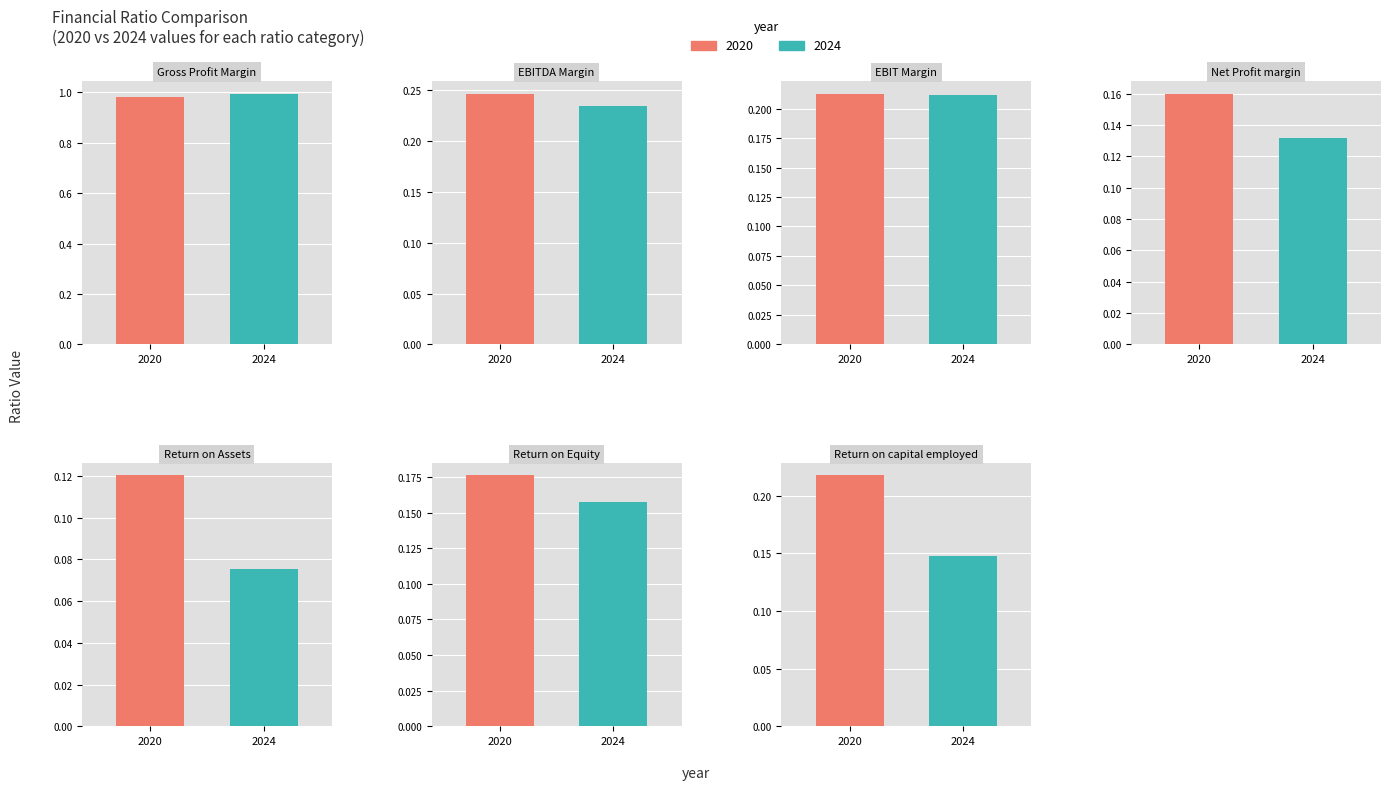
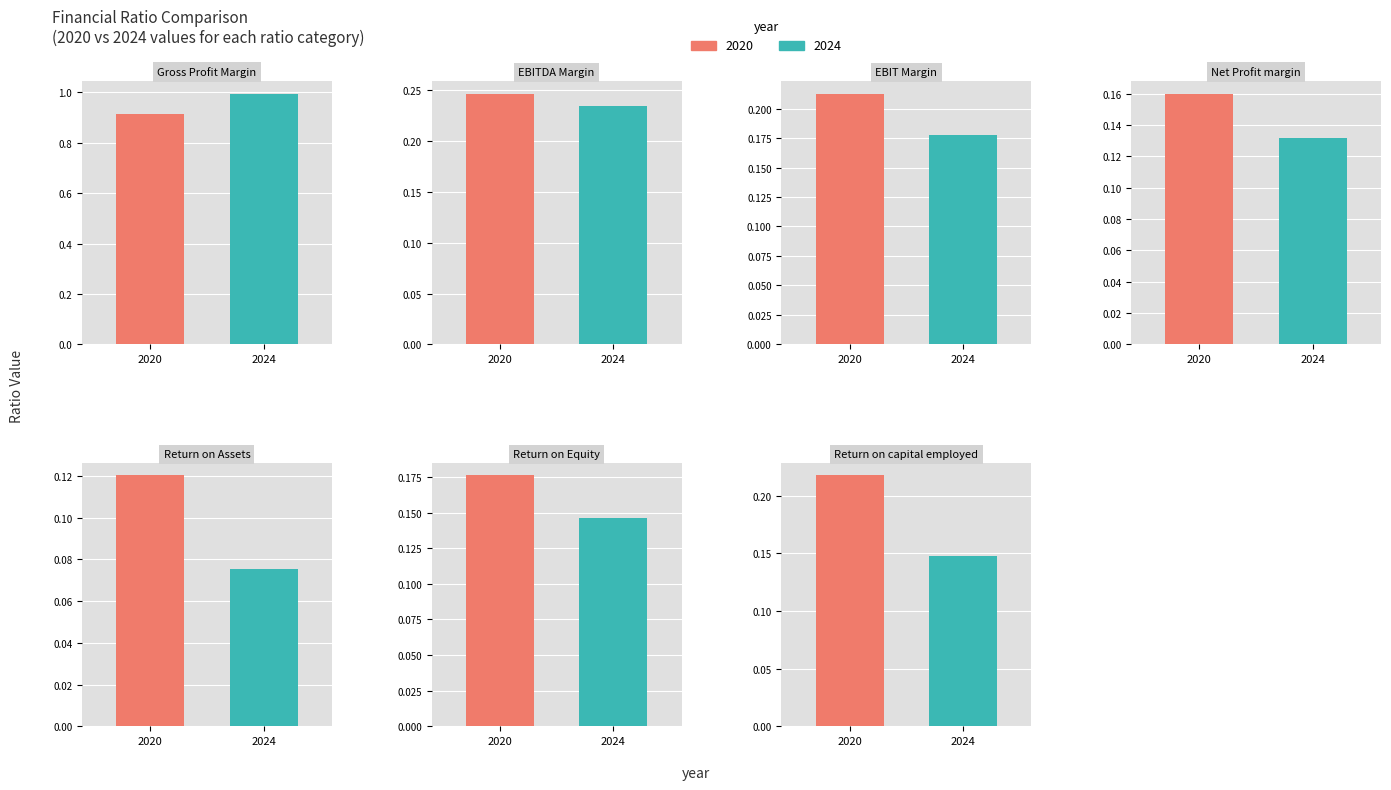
  {
    "Gross Profit Margin": {
-     "2020": 0.98,
+     "2020": 0.91,
      "2024": 1.00
    },
    "EBITDA Margin": {
      "2020": 0.247,
      "2024": 0.235
    },
    "EBIT Margin": {
      "2020": 0.213,
-     "2024": 0.211
+     "2024": 0.178
    },
    "Net Profit margin": {
      "2020": 0.160,
      "2024": 0.132
    },
    "Return on Assets": {
      "2020": 0.120,
      "2024": 0.076
    },
    "Return on Equity": {
      "2020": 0.176,
-     "2024": 0.157
+     "2024": 0.146
    },
    "Return on capital employed": {
      "2020": 0.218,
      "2024": 0.148
    }
  }
